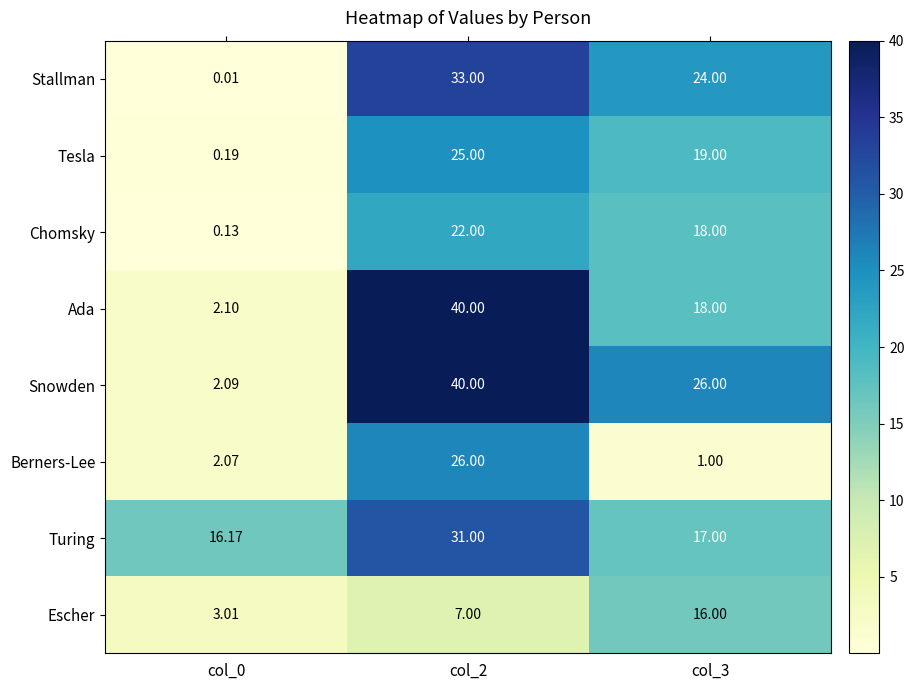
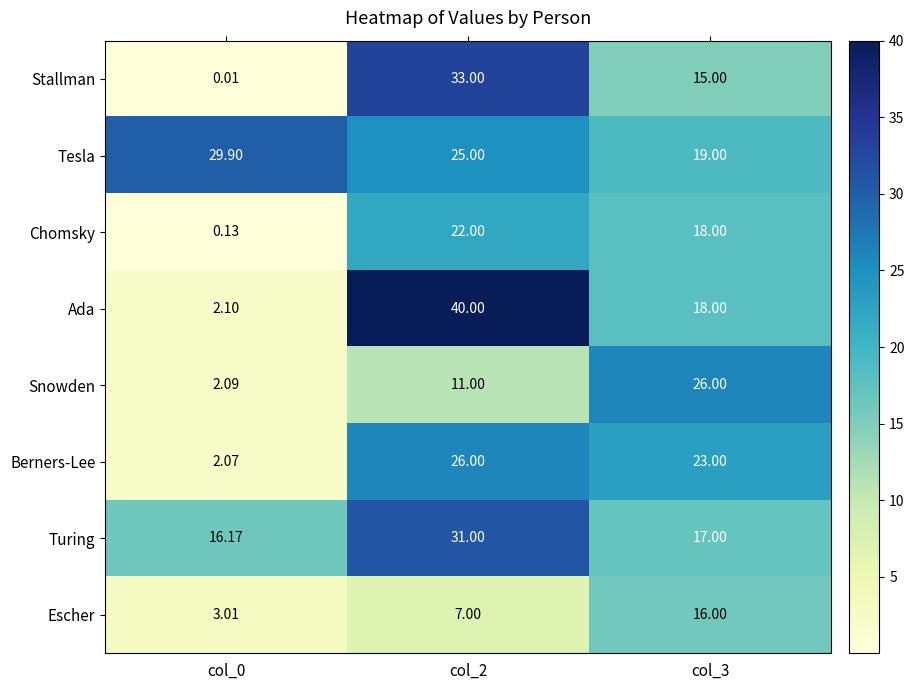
  {
    "Stallman": {
      "col_0": 0.01,
      "col_2": 33.00,
-     "col_3": 24.00
+     "col_3": 15.00
    },
    "Tesla": {
-     "col_0": 0.19,
+     "col_0": 29.90,
      "col_2": 25.00,
      "col_3": 19.00
    },
    "Chomsky": {
      "col_0": 0.13,
      "col_2": 22.00,
      "col_3": 18.00
    },
    "Ada": {
      "col_0": 2.10,
      "col_2": 40.00,
      "col_3": 18.00
    },
    "Snowden": {
      "col_0": 2.09,
-     "col_2": 40.00,
+     "col_2": 11.00,
      "col_3": 26.00
    },
    "Berners-Lee": {
      "col_0": 2.07,
      "col_2": 26.00,
-     "col_3": 1.00
+     "col_3": 23.00
    },
    "Turing": {
      "col_0": 16.17,
      "col_2": 31.00,
      "col_3": 17.00
    },
    "Escher": {
      "col_0": 3.01,
      "col_2": 7.00,
      "col_3": 16.00
    }
  }
